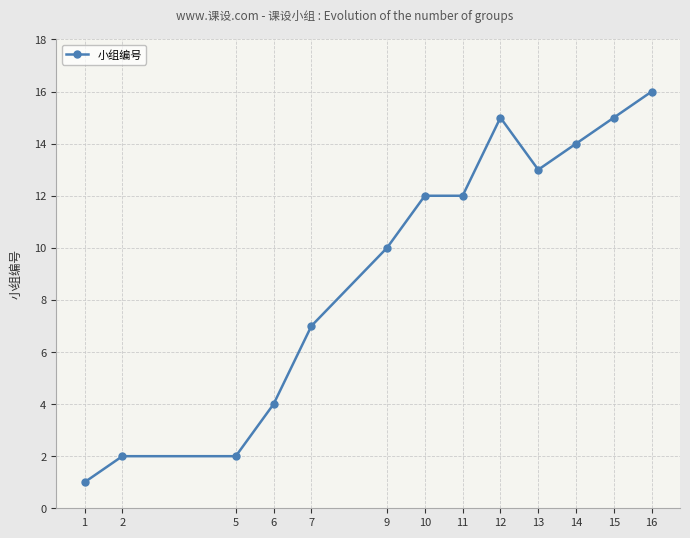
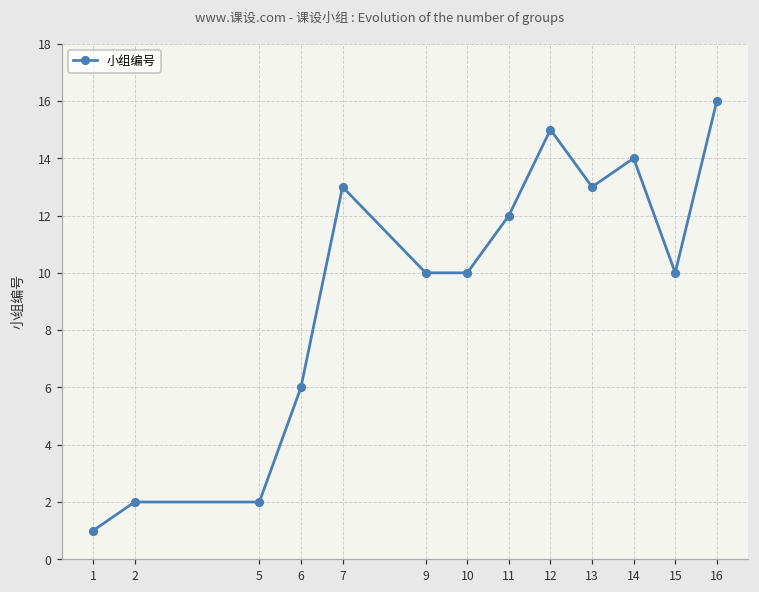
  {
    "1": 1,
    "2": 2,
    "5": 2,
-   "6": 4,
-   "7": 7,
+   "6": 6,
+   "7": 13,
    "9": 10,
-   "10": 12,
+   "10": 10,
    "11": 12,
    "12": 15,
    "13": 13,
    "14": 14,
-   "15": 15,
+   "15": 10,
    "16": 16
  }
